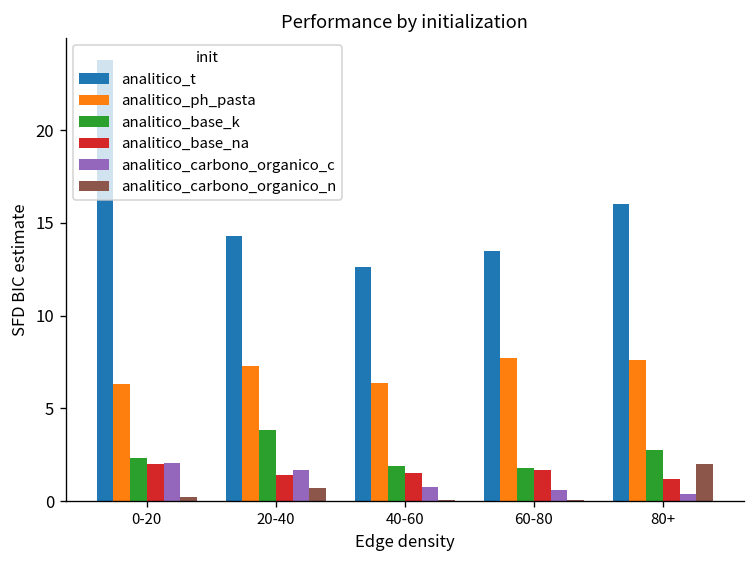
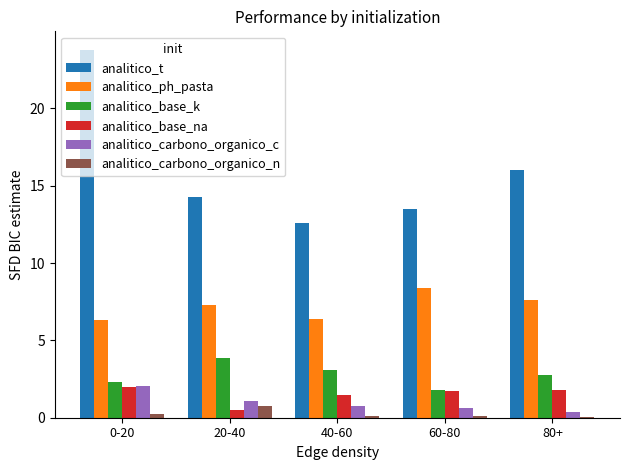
  {
    "analitico_t": {
      "20-40": 14.3,
      "40-60": 12.6,
      "60-80": 13.5,
      "80+": 16.0
    },
    "analitico_ph_pasta": {
      "0-20": 6.3,
      "20-40": 7.3,
      "40-60": 6.4,
-     "60-80": 7.7,
+     "60-80": 8.4,
      "80+": 7.6
    },
    "analitico_base_k": {
      "0-20": 2.3,
      "20-40": 3.9,
-     "40-60": 1.9,
+     "40-60": 3.1,
      "60-80": 1.8,
      "80+": 2.8
    },
    "analitico_base_na": {
      "0-20": 2.0,
-     "20-40": 1.4,
+     "20-40": 0.5,
      "40-60": 1.5,
      "60-80": 1.7,
-     "80+": 1.2
+     "80+": 1.8
    },
    "analitico_carbono_organico_c": {
      "0-20": 2.1,
-     "20-40": 1.7,
+     "20-40": 1.1,
      "40-60": 0.8,
      "60-80": 0.6,
      "80+": 0.4
    },
    "analitico_carbono_organico_n": {
      "0-20": 0.3,
      "20-40": 0.7,
-     "80+": 2.0
+     "80+": 0.1
    }
  }
